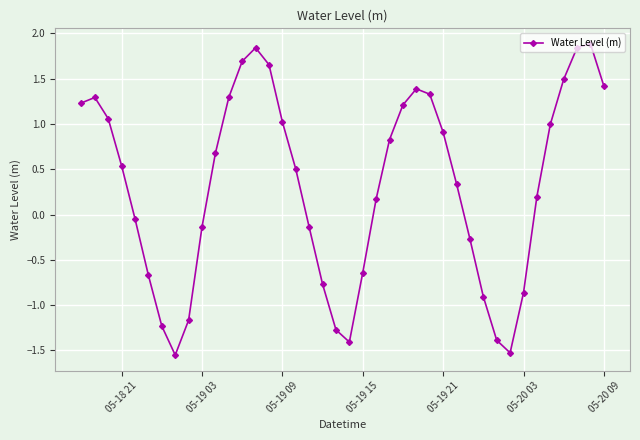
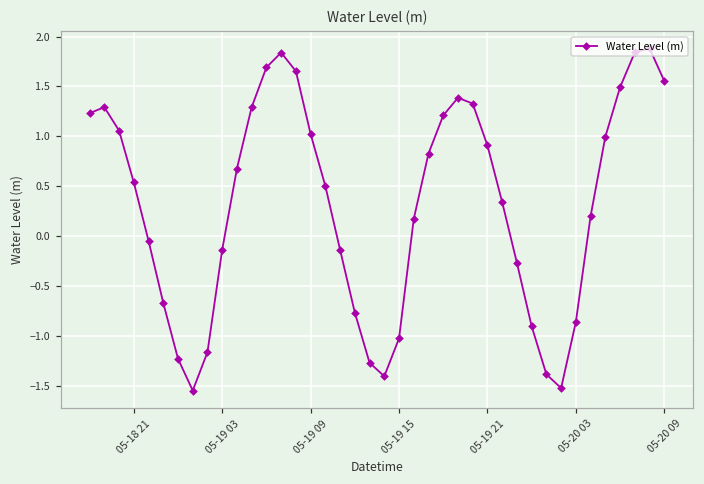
  {
    "05-18 21": 0.5,
    "05-19 03": -0.1,
    "05-19 09": 1.0,
-   "05-19 15": -0.6,
+   "05-19 15": -1.0,
    "05-19 21": 0.9,
    "05-20 03": -0.9,
-   "05-20 09": 1.4
+   "05-20 09": 1.6
  }
